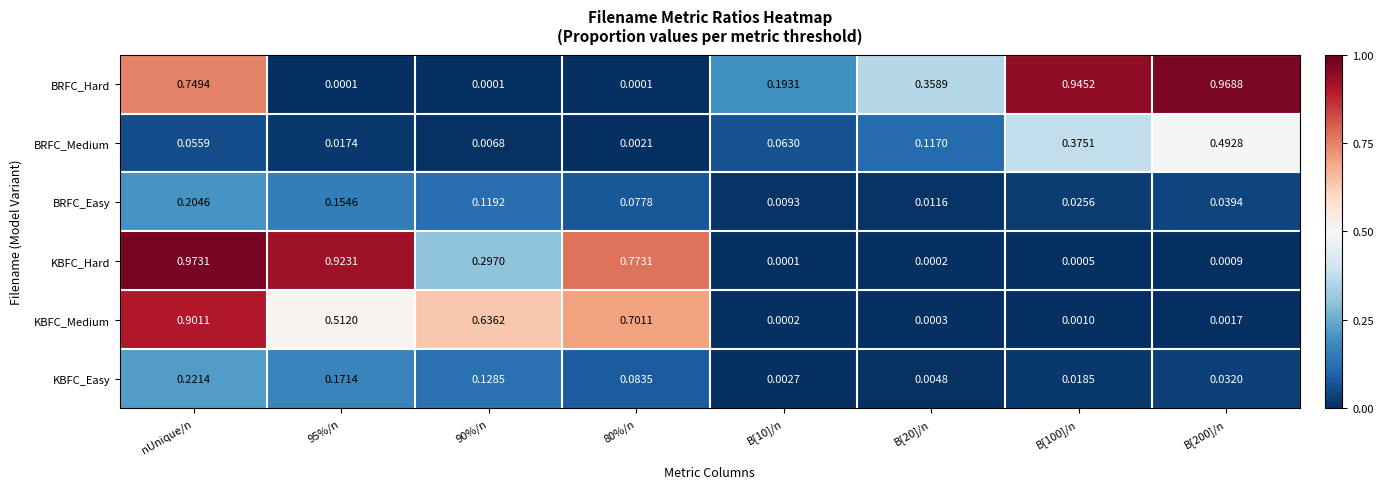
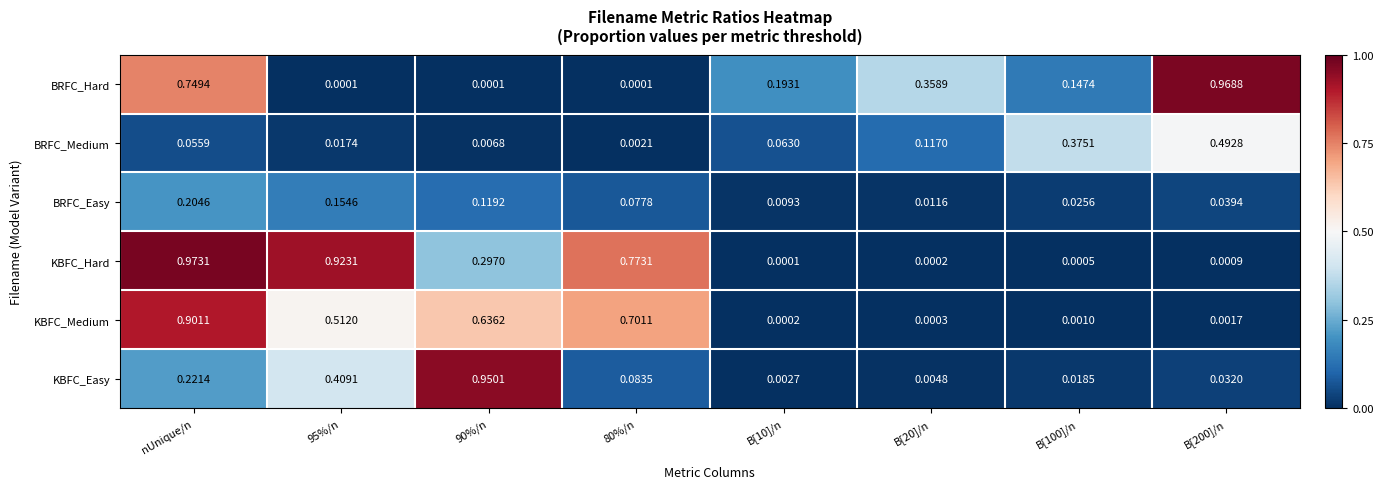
  {
    "BRFC_Hard": {
      "nUnique/n": 0.7494,
      "95%/n": 0.0001,
      "90%/n": 0.0001,
      "80%/n": 0.0001,
      "B[10]/n": 0.1931,
      "B[20]/n": 0.3589,
-     "B[100]/n": 0.9452,
+     "B[100]/n": 0.1474,
      "B[200]/n": 0.9688
    },
    "BRFC_Medium": {
      "nUnique/n": 0.0559,
      "95%/n": 0.0174,
      "90%/n": 0.0068,
      "80%/n": 0.0021,
      "B[10]/n": 0.0630,
      "B[20]/n": 0.1170,
      "B[100]/n": 0.3751,
      "B[200]/n": 0.4928
    },
    "BRFC_Easy": {
      "nUnique/n": 0.2046,
      "95%/n": 0.1546,
      "90%/n": 0.1192,
      "80%/n": 0.0778,
      "B[10]/n": 0.0093,
      "B[20]/n": 0.0116,
      "B[100]/n": 0.0256,
      "B[200]/n": 0.0394
    },
    "KBFC_Hard": {
      "nUnique/n": 0.9731,
      "95%/n": 0.9231,
      "90%/n": 0.2970,
      "80%/n": 0.7731,
      "B[10]/n": 0.0001,
      "B[20]/n": 0.0002,
      "B[100]/n": 0.0005,
      "B[200]/n": 0.0009
    },
    "KBFC_Medium": {
      "nUnique/n": 0.9011,
      "95%/n": 0.5120,
      "90%/n": 0.6362,
      "80%/n": 0.7011,
      "B[10]/n": 0.0002,
      "B[20]/n": 0.0003,
      "B[100]/n": 0.0010,
      "B[200]/n": 0.0017
    },
    "KBFC_Easy": {
      "nUnique/n": 0.2214,
-     "95%/n": 0.1714,
-     "90%/n": 0.1285,
+     "95%/n": 0.4091,
+     "90%/n": 0.9501,
      "80%/n": 0.0835,
      "B[10]/n": 0.0027,
      "B[20]/n": 0.0048,
      "B[100]/n": 0.0185,
      "B[200]/n": 0.0320
    }
  }
